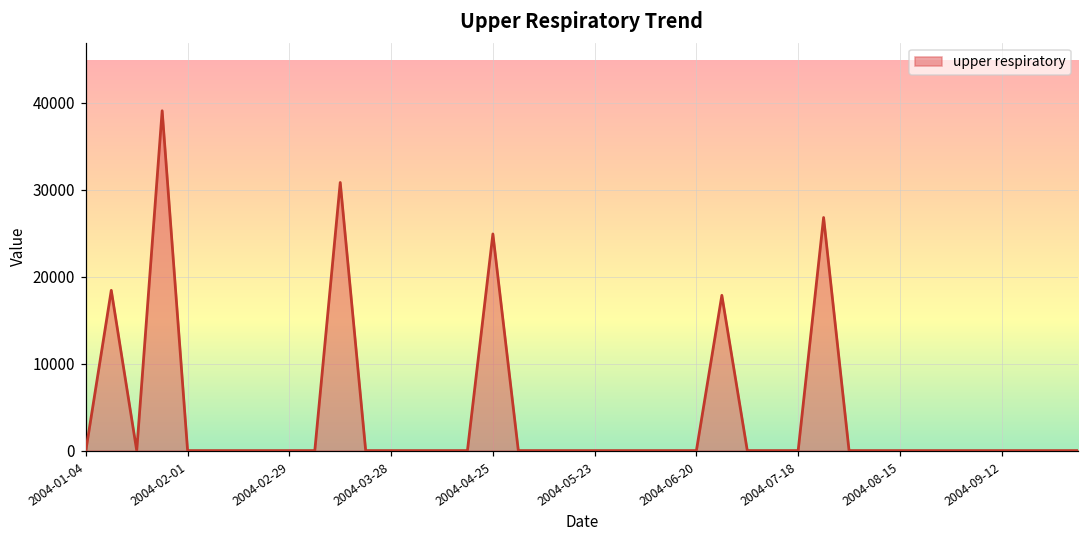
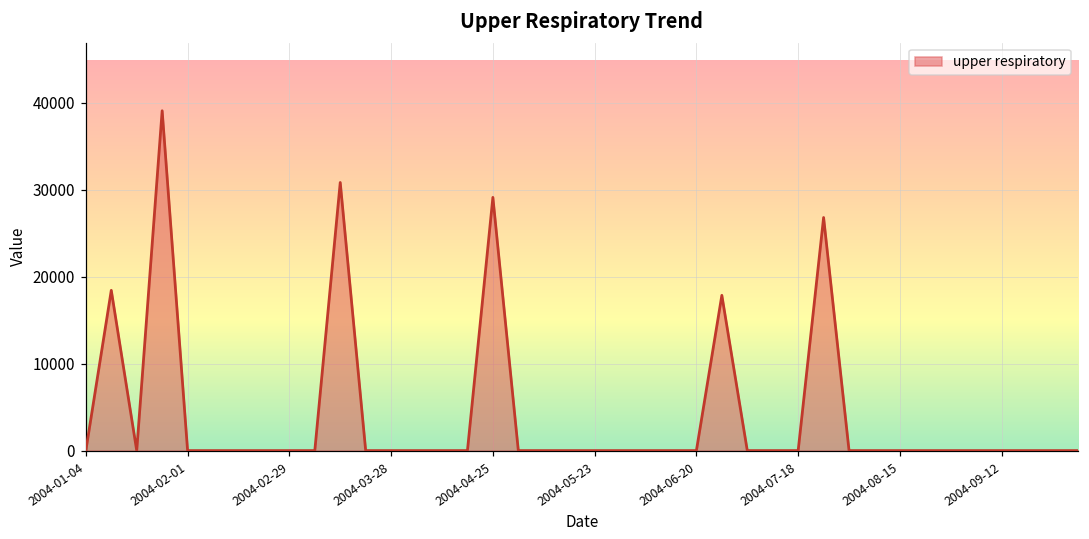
  {
    "2004-01-04": 0,
    "2004-02-01": 0,
    "2004-02-29": 0,
    "2004-03-28": 0,
-   "2004-04-25": 25000,
+   "2004-04-25": 29000,
    "2004-05-23": 0,
    "2004-06-20": 0,
    "2004-07-18": 0,
    "2004-08-15": 0,
    "2004-09-12": 0
  }
